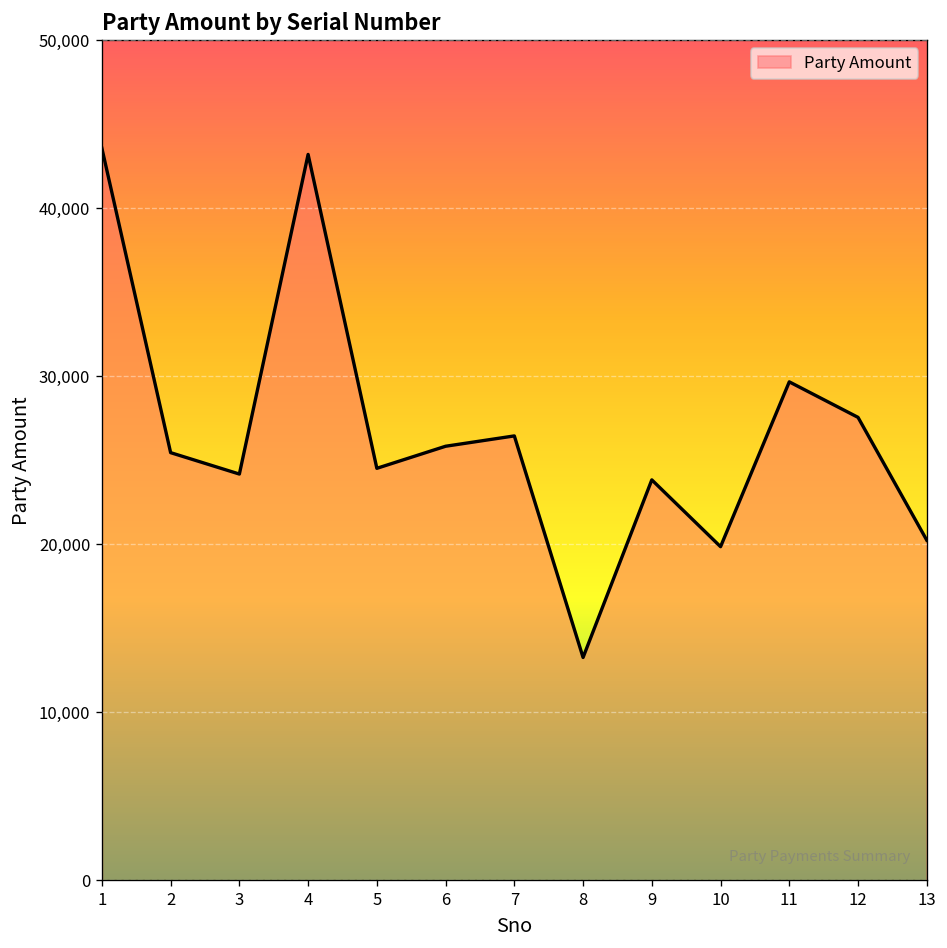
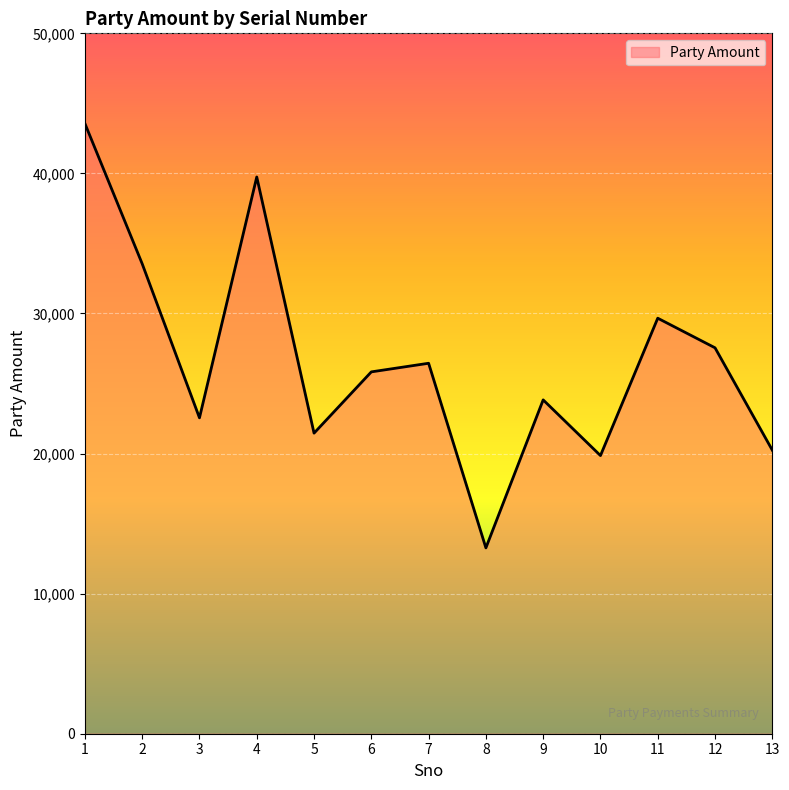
  {
    "1": "43,600",
-   "2": "25,500",
-   "3": "24,200",
-   "4": "43,200",
-   "5": "24,500",
+   "2": "33,500",
+   "3": "22,600",
+   "4": "39,700",
+   "5": "21,500",
    "6": "25,800",
    "7": "26,400",
    "8": "13,300",
    "9": "23,800",
    "10": "19,900",
    "11": "29,700",
    "12": "27,600",
    "13": "20,200"
  }
